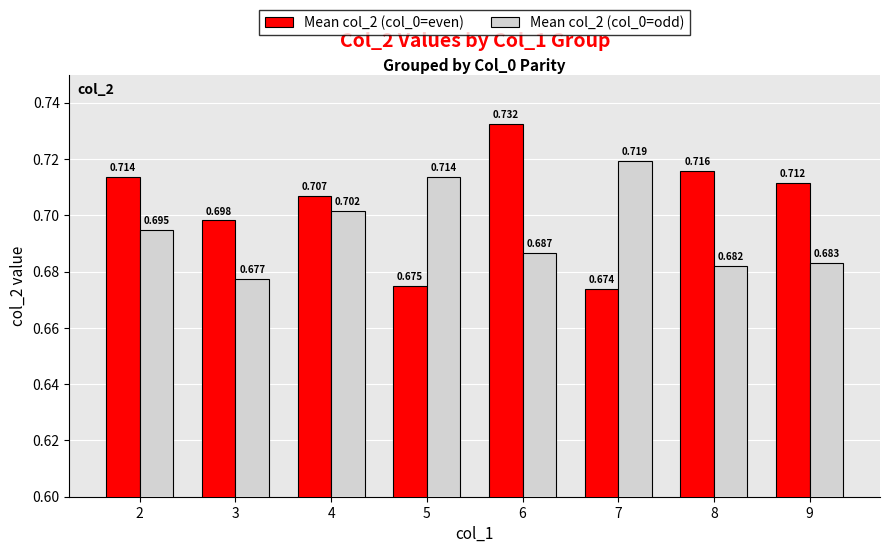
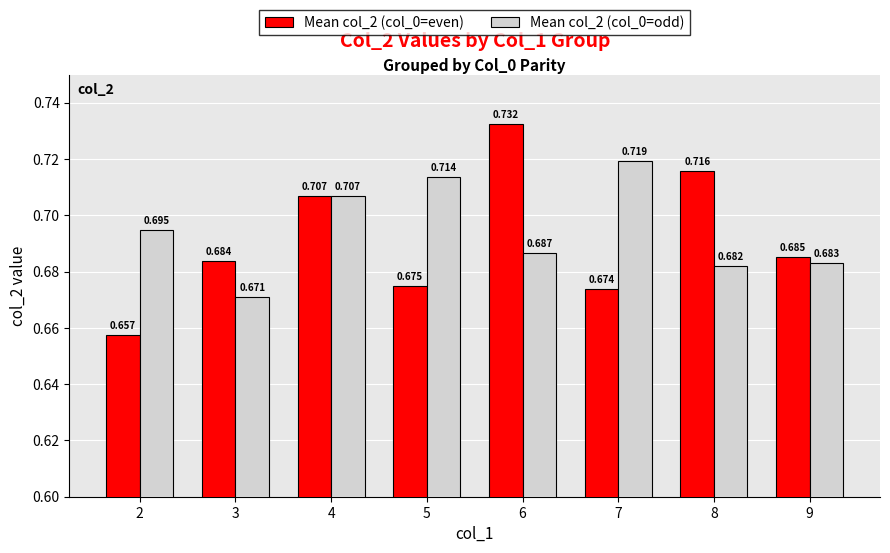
  {
    "Mean col_2 (col_0=even)": {
-     "2": 0.714,
-     "3": 0.698,
+     "2": 0.657,
+     "3": 0.684,
      "4": 0.707,
      "5": 0.675,
      "6": 0.732,
      "7": 0.674,
      "8": 0.716,
-     "9": 0.712
+     "9": 0.685
    },
    "Mean col_2 (col_0=odd)": {
      "2": 0.695,
-     "3": 0.677,
-     "4": 0.702,
+     "3": 0.671,
+     "4": 0.707,
      "5": 0.714,
      "6": 0.687,
      "7": 0.719,
      "8": 0.682,
      "9": 0.683
    }
  }
